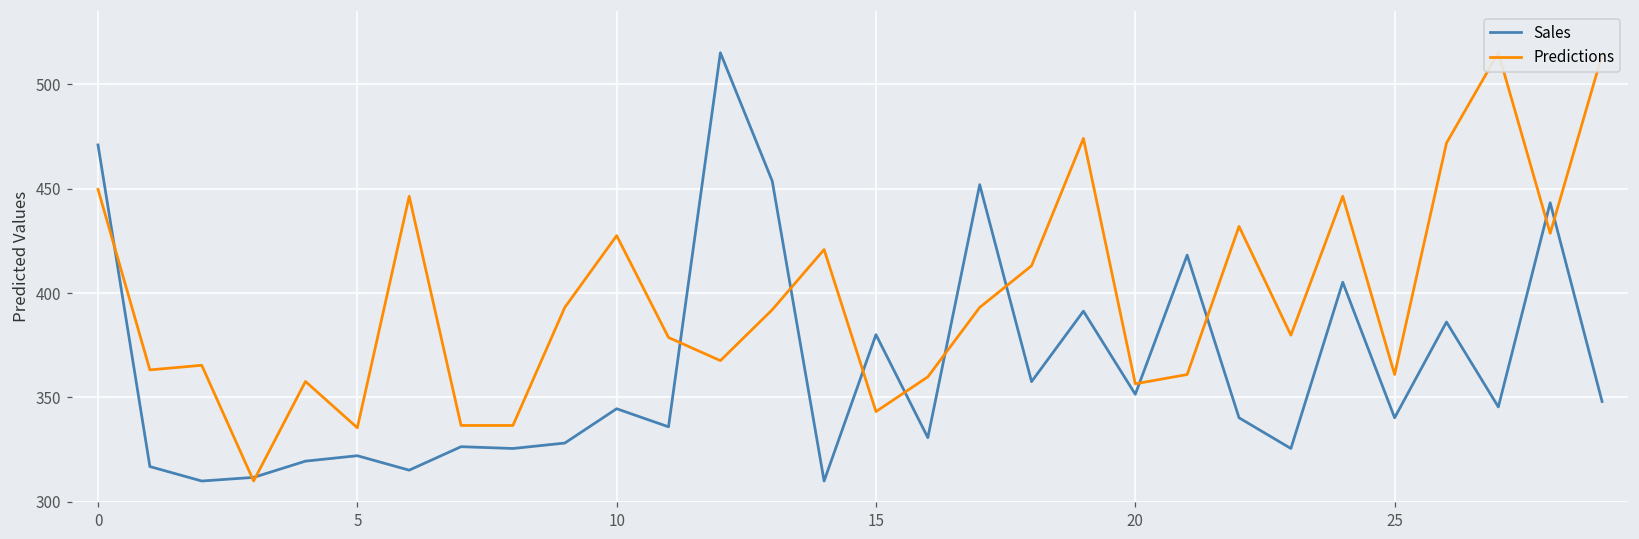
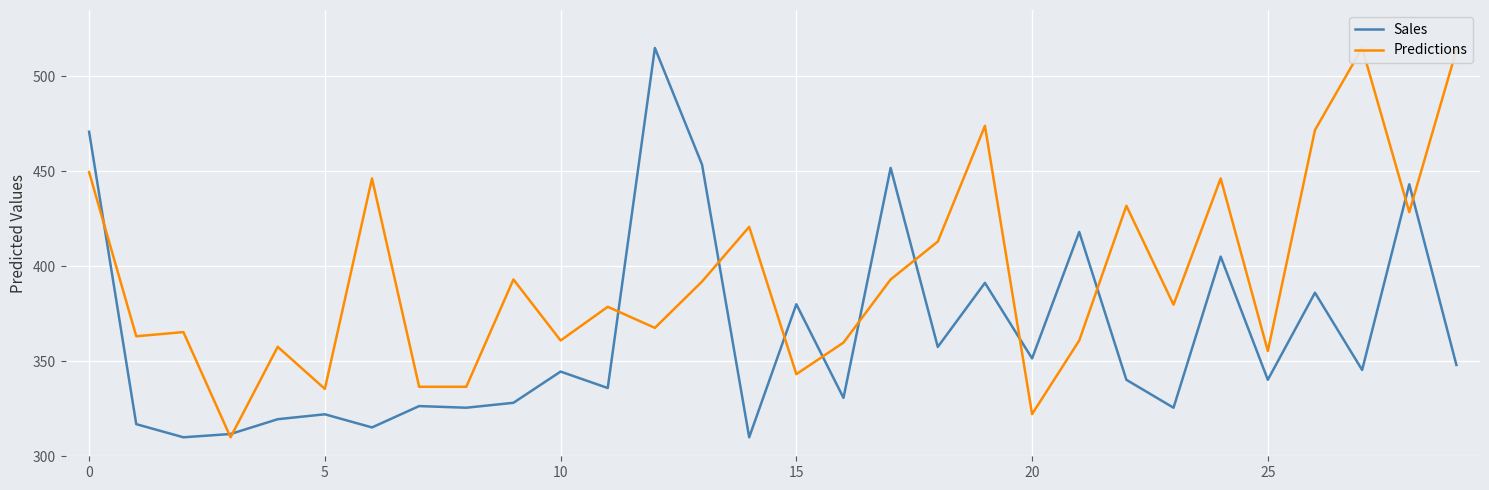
  {
    "Sales": {
      "0": 471,
      "5": 322,
      "10": 345,
      "15": 380,
      "20": 352,
      "25": 340
    },
    "Predictions": {
      "0": 450,
      "5": 335,
-     "10": 427,
+     "10": 361,
      "15": 343,
-     "20": 357,
-     "25": 361
+     "20": 322,
+     "25": 355
    }
  }
